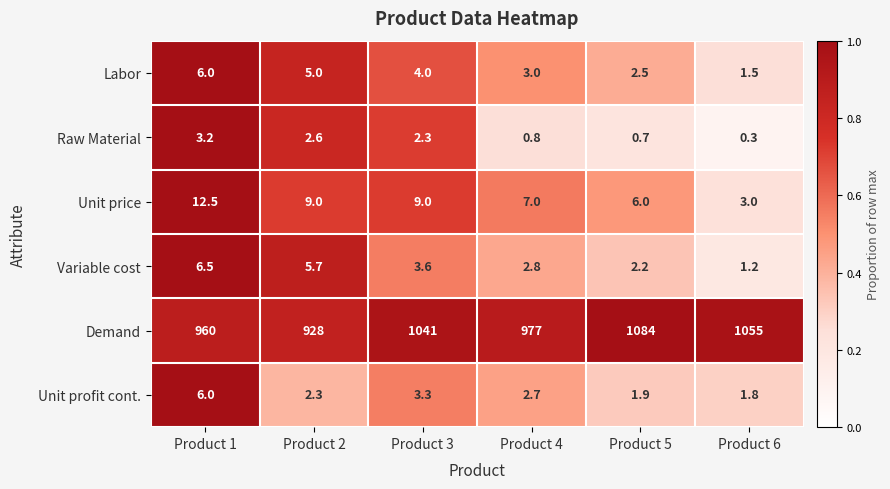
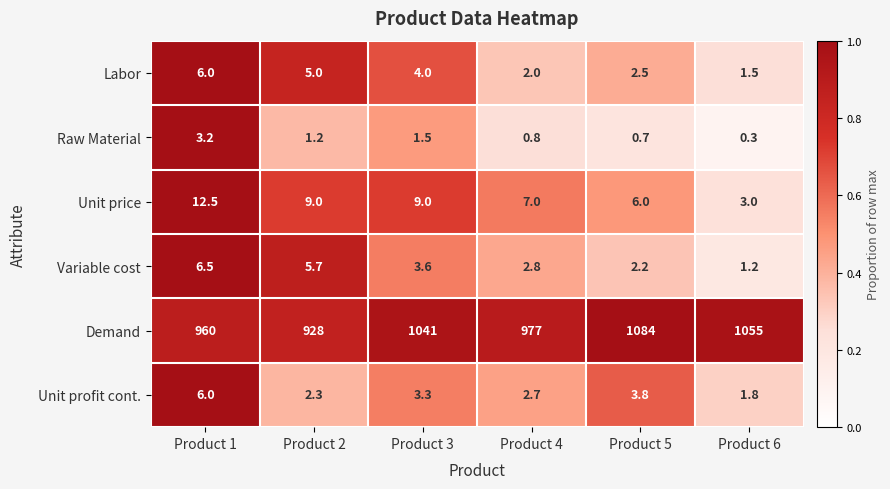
  {
    "Labor": {
      "Product 1": 6.0,
      "Product 2": 5.0,
      "Product 3": 4.0,
-     "Product 4": 3.0,
+     "Product 4": 2.0,
      "Product 5": 2.5,
      "Product 6": 1.5
    },
    "Raw Material": {
      "Product 1": 3.2,
-     "Product 2": 2.6,
-     "Product 3": 2.3,
+     "Product 2": 1.2,
+     "Product 3": 1.5,
      "Product 4": 0.8,
      "Product 5": 0.7,
      "Product 6": 0.3
    },
    "Unit price": {
      "Product 1": 12.5,
      "Product 2": 9.0,
      "Product 3": 9.0,
      "Product 4": 7.0,
      "Product 5": 6.0,
      "Product 6": 3.0
    },
    "Variable cost": {
      "Product 1": 6.5,
      "Product 2": 5.7,
      "Product 3": 3.6,
      "Product 4": 2.8,
      "Product 5": 2.2,
      "Product 6": 1.2
    },
    "Demand": {
      "Product 1": 960,
      "Product 2": 928,
      "Product 3": 1041,
      "Product 4": 977,
      "Product 5": 1084,
      "Product 6": 1055
    },
    "Unit profit cont.": {
      "Product 1": 6.0,
      "Product 2": 2.3,
      "Product 3": 3.3,
      "Product 4": 2.7,
-     "Product 5": 1.9,
+     "Product 5": 3.8,
      "Product 6": 1.8
    }
  }
